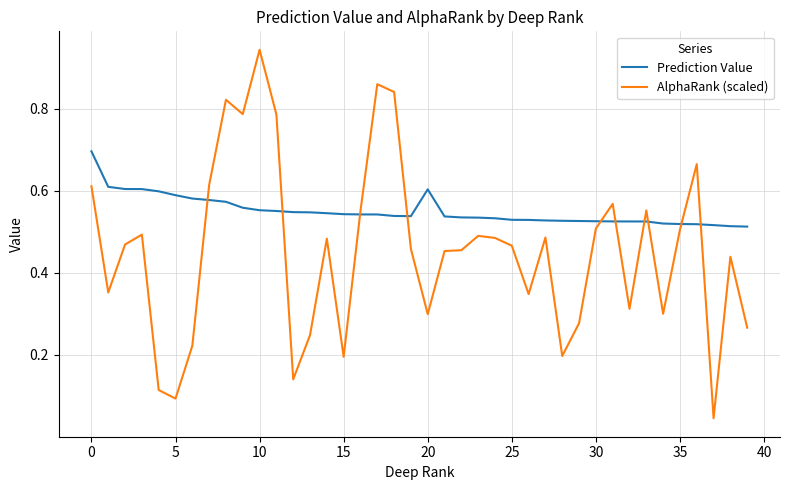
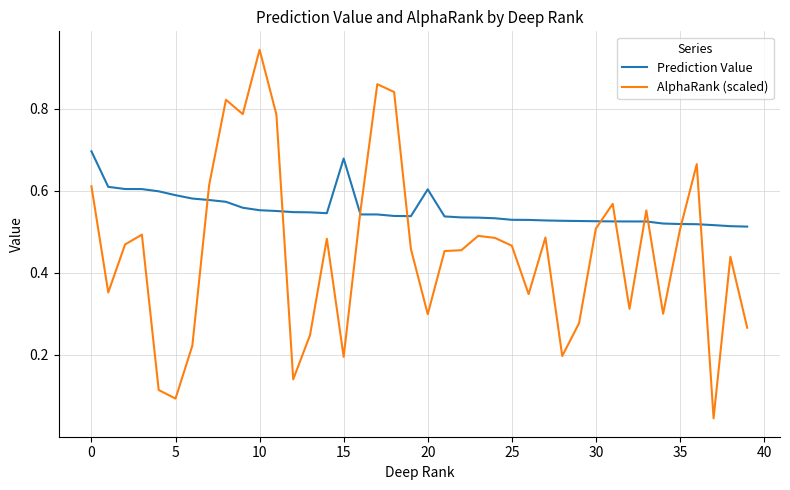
  {
    "Prediction Value": {
      "0": 0.70,
      "5": 0.59,
      "10": 0.55,
-     "15": 0.54,
+     "15": 0.68,
      "20": 0.60,
      "25": 0.53,
      "30": 0.53,
      "35": 0.52
    },
    "AlphaRank (scaled)": {
      "0": 0.61,
      "5": 0.09,
      "10": 0.94,
      "15": 0.20,
      "20": 0.30,
      "25": 0.47,
      "30": 0.51,
      "35": 0.51
    }
  }
